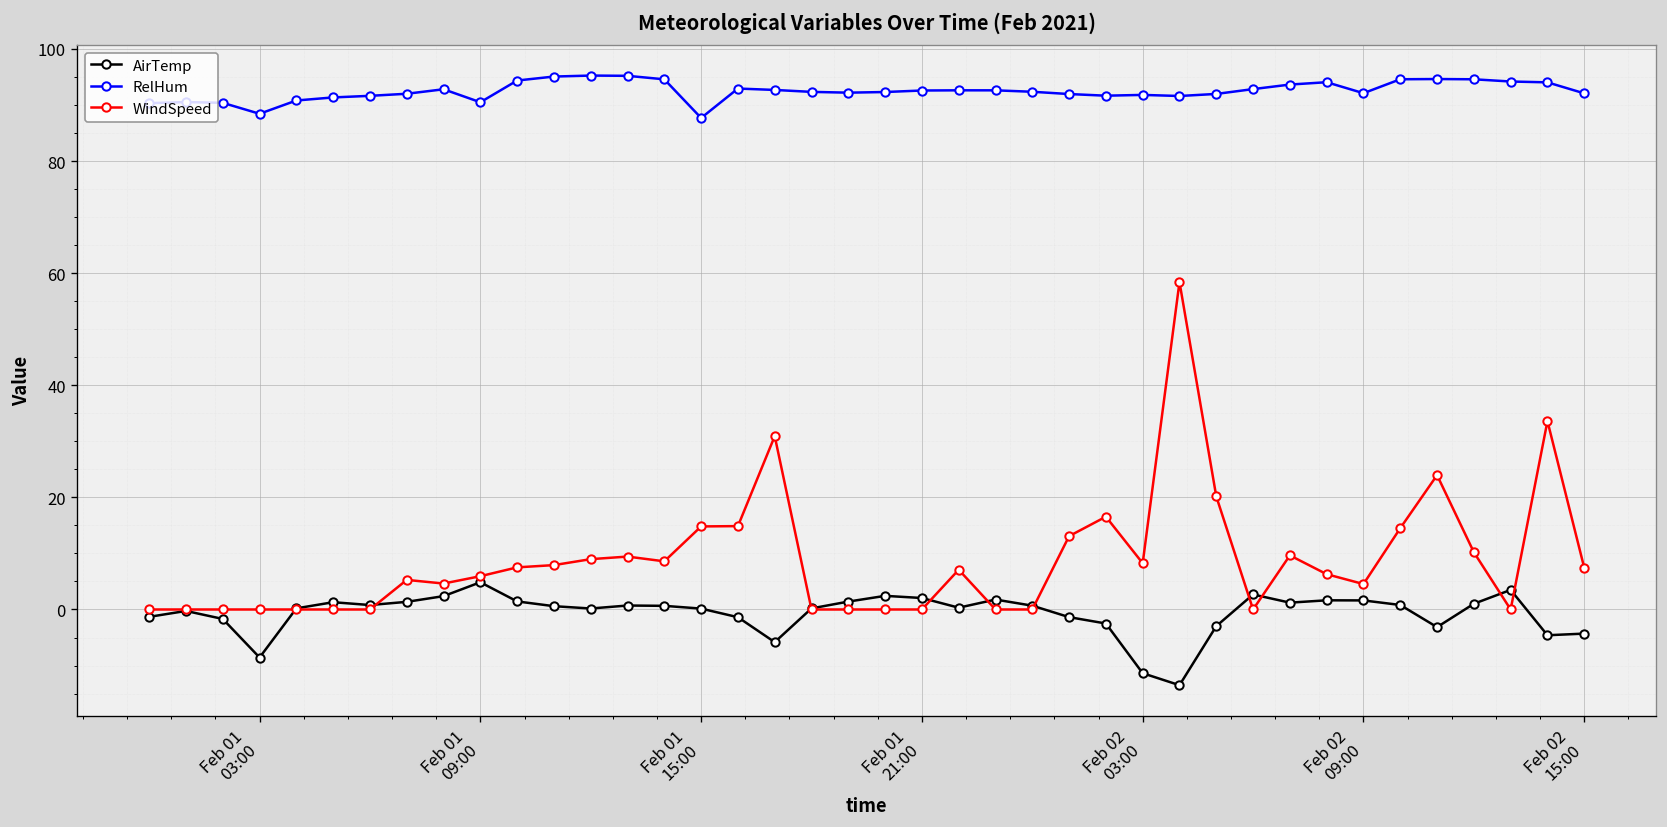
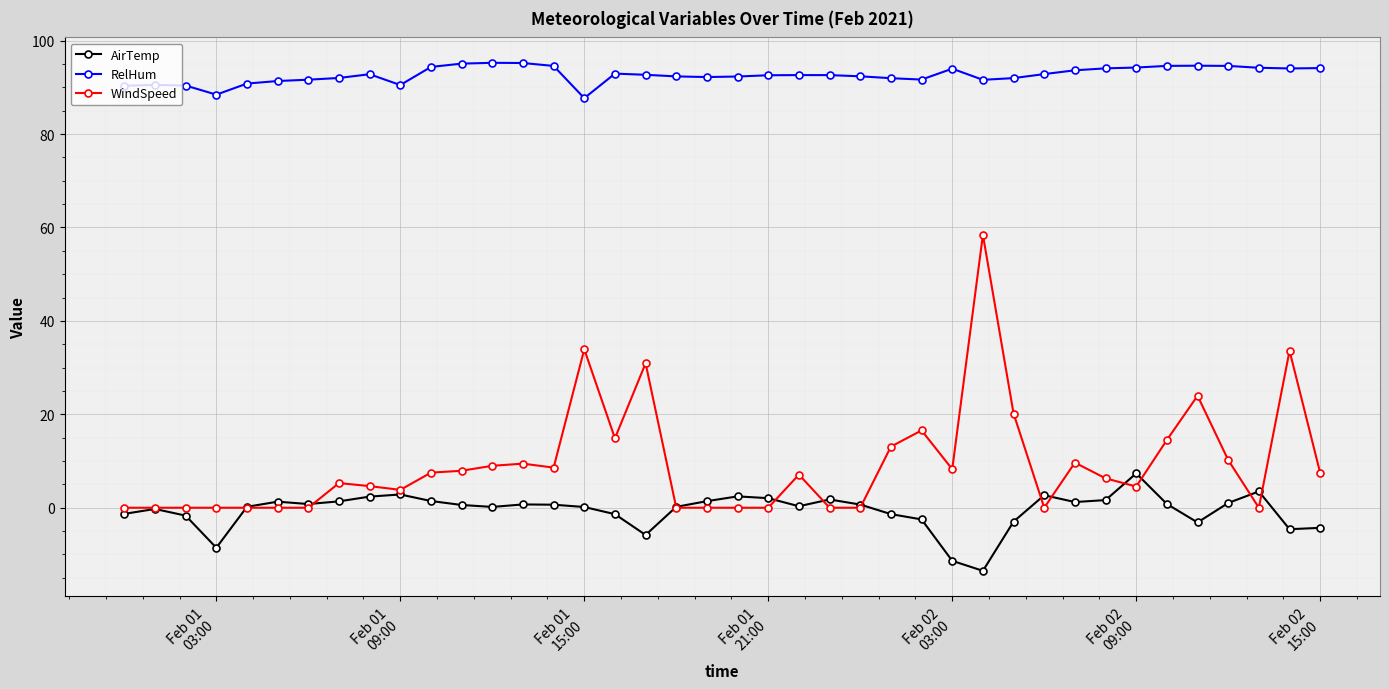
  {
    "AirTemp": {
      "Feb 01 03:00": -9,
-     "Feb 01 09:00": 5,
+     "Feb 01 09:00": 3,
      "Feb 01 15:00": 0,
      "Feb 01 21:00": 2,
      "Feb 02 03:00": -11,
-     "Feb 02 09:00": 2,
+     "Feb 02 09:00": 7,
      "Feb 02 15:00": -4
    },
    "RelHum": {
      "Feb 01 03:00": 88,
      "Feb 01 09:00": 90,
      "Feb 01 15:00": 88,
      "Feb 01 21:00": 93,
-     "Feb 02 03:00": 92,
-     "Feb 02 09:00": 92,
-     "Feb 02 15:00": 92
+     "Feb 02 03:00": 94,
+     "Feb 02 09:00": 94,
+     "Feb 02 15:00": 94
    },
    "WindSpeed": {
      "Feb 01 03:00": 0,
-     "Feb 01 09:00": 6,
-     "Feb 01 15:00": 15,
+     "Feb 01 09:00": 4,
+     "Feb 01 15:00": 34,
      "Feb 01 21:00": 0,
      "Feb 02 03:00": 8,
      "Feb 02 09:00": 5,
      "Feb 02 15:00": 7
    }
  }
